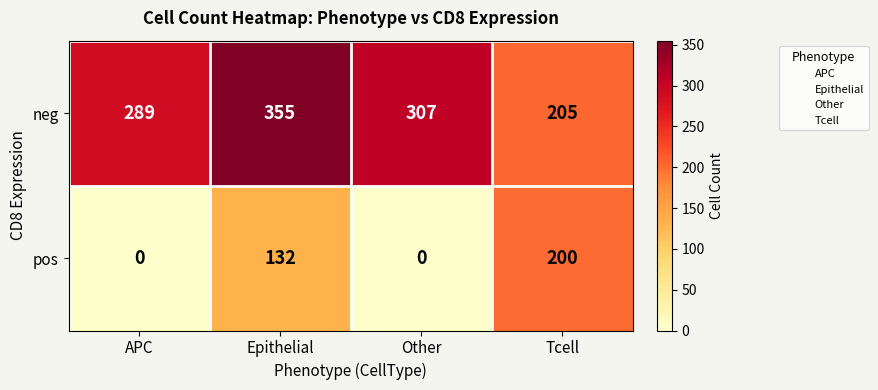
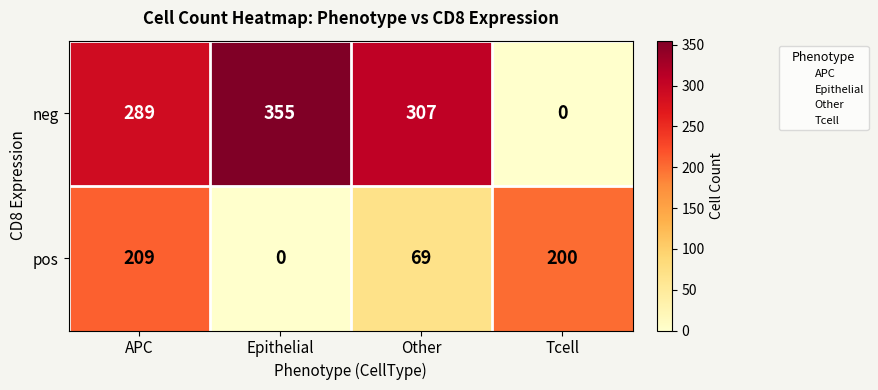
  {
    "neg": {
      "APC": 289,
      "Epithelial": 355,
      "Other": 307,
-     "Tcell": 205
+     "Tcell": 0
    },
    "pos": {
-     "APC": 0,
-     "Epithelial": 132,
-     "Other": 0,
+     "APC": 209,
+     "Epithelial": 0,
+     "Other": 69,
      "Tcell": 200
    }
  }
